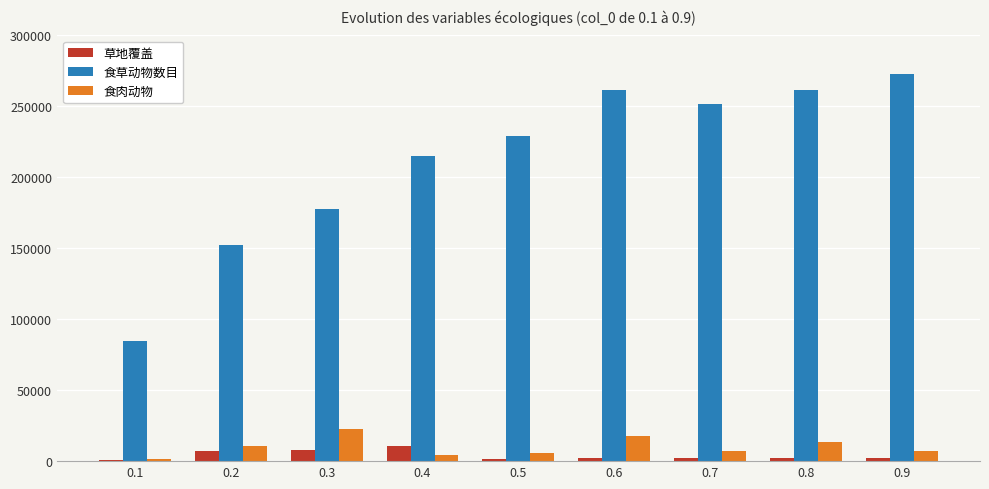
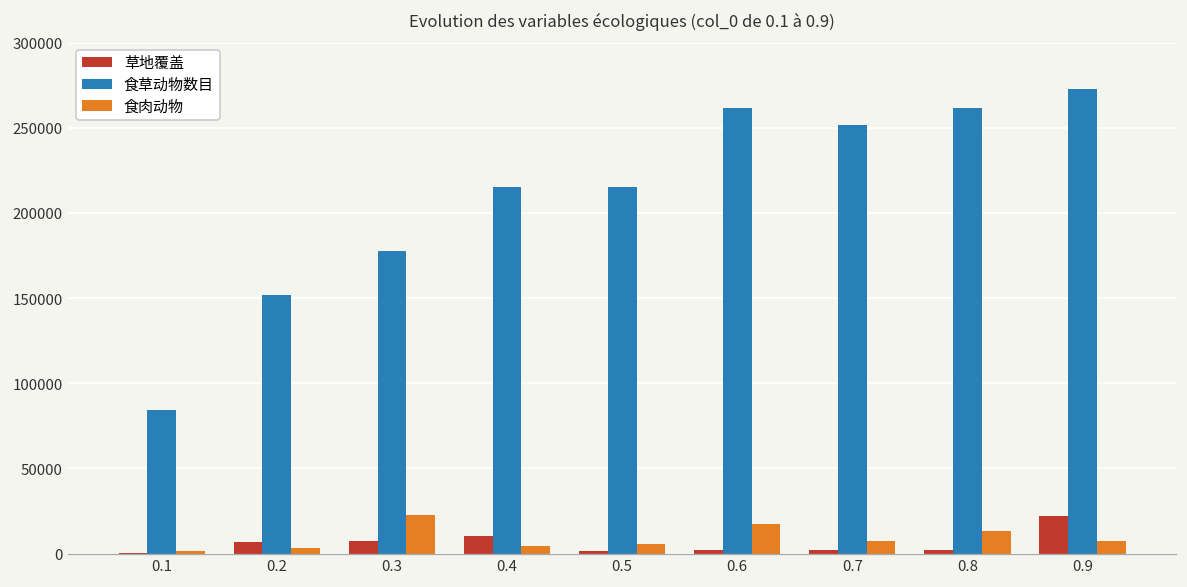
  {
    "草地覆盖": {
      "0.2": 7000,
      "0.3": 8000,
      "0.4": 10000,
      "0.6": 2000,
      "0.7": 2000,
      "0.8": 2000,
-     "0.9": 2000
+     "0.9": 22000
    },
    "食草动物数目": {
      "0.1": 84000,
      "0.2": 152000,
      "0.3": 178000,
      "0.4": 215000,
-     "0.5": 229000,
+     "0.5": 216000,
      "0.6": 261000,
      "0.7": 252000,
      "0.8": 262000,
      "0.9": 273000
    },
    "食肉动物": {
-     "0.2": 10000,
+     "0.2": 3000,
      "0.3": 22000,
      "0.4": 5000,
      "0.5": 6000,
      "0.6": 18000,
      "0.7": 7000,
      "0.8": 14000,
      "0.9": 7000
    }
  }
